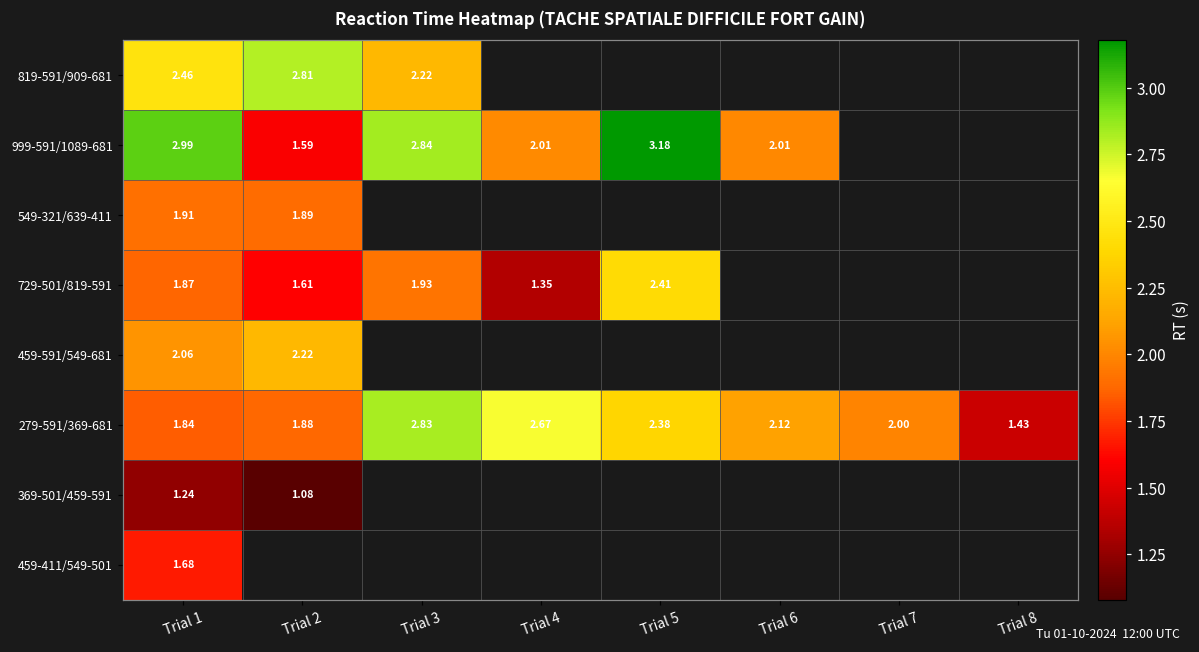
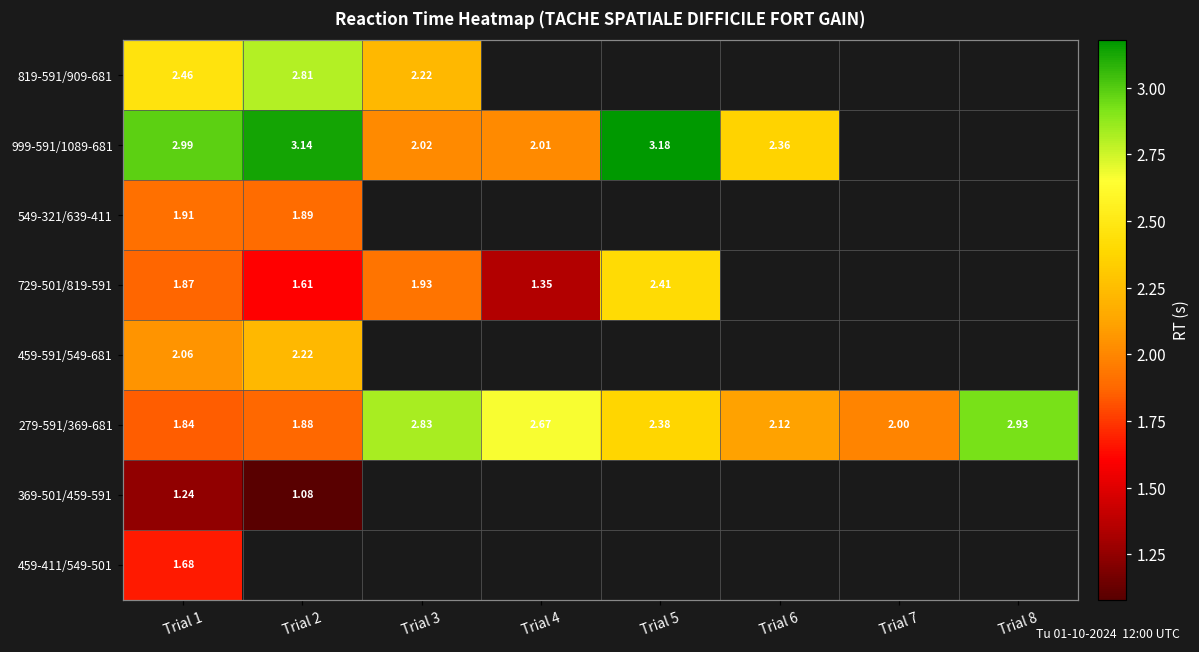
  {
    "819-591/909-681": {
      "Trial 1": 2.46,
      "Trial 2": 2.81,
      "Trial 3": 2.22
    },
    "999-591/1089-681": {
      "Trial 1": 2.99,
-     "Trial 2": 1.59,
-     "Trial 3": 2.84,
+     "Trial 2": 3.14,
+     "Trial 3": 2.02,
      "Trial 4": 2.01,
      "Trial 5": 3.18,
-     "Trial 6": 2.01
+     "Trial 6": 2.36
    },
    "549-321/639-411": {
      "Trial 1": 1.91,
      "Trial 2": 1.89
    },
    "729-501/819-591": {
      "Trial 1": 1.87,
      "Trial 2": 1.61,
      "Trial 3": 1.93,
      "Trial 4": 1.35,
      "Trial 5": 2.41
    },
    "459-591/549-681": {
      "Trial 1": 2.06,
      "Trial 2": 2.22
    },
    "279-591/369-681": {
      "Trial 1": 1.84,
      "Trial 2": 1.88,
      "Trial 3": 2.83,
      "Trial 4": 2.67,
      "Trial 5": 2.38,
      "Trial 6": 2.12,
      "Trial 7": 2.00,
-     "Trial 8": 1.43
+     "Trial 8": 2.93
    },
    "369-501/459-591": {
      "Trial 1": 1.24,
      "Trial 2": 1.08
    },
    "459-411/549-501": {
      "Trial 1": 1.68
    }
  }
